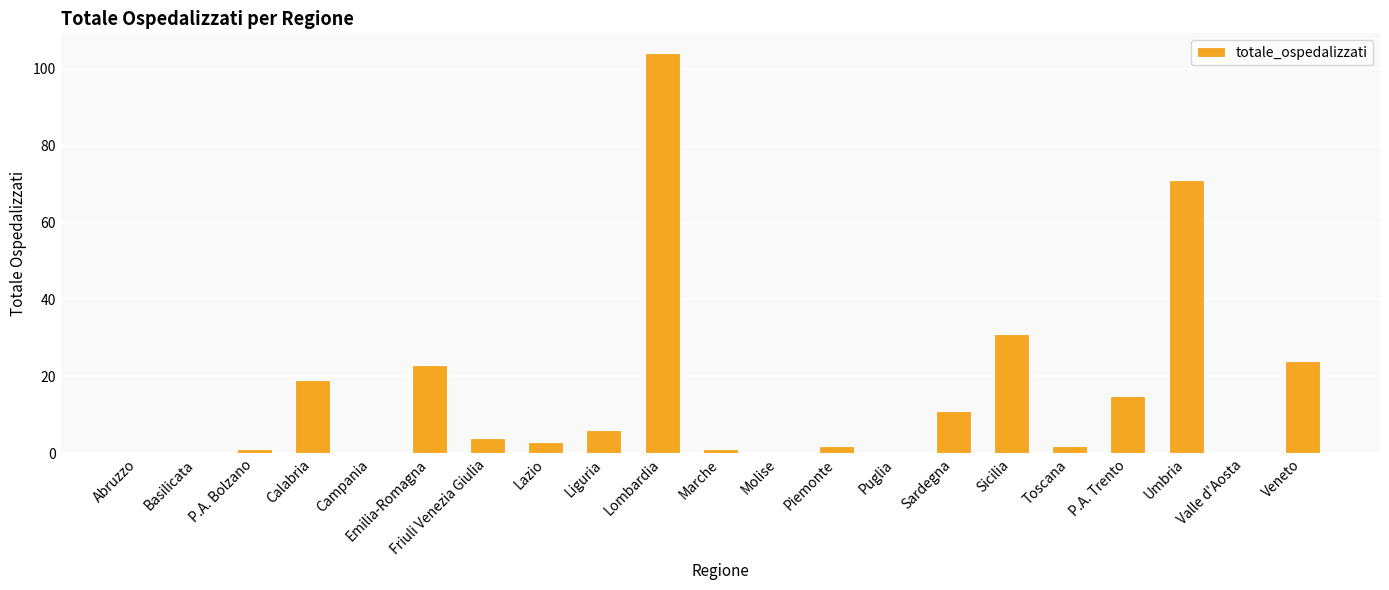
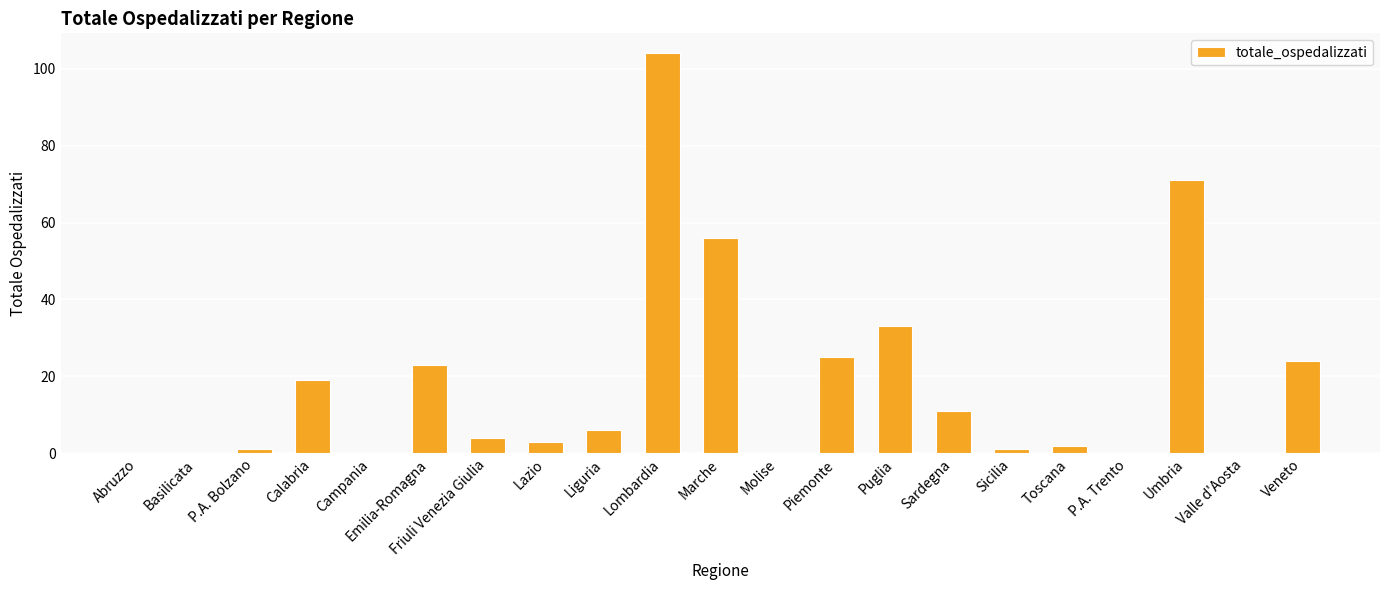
  {
    "Abruzzo": 0,
    "Basilicata": 0,
    "P.A. Bolzano": 1,
    "Calabria": 19,
    "Campania": 0,
    "Emilia-Romagna": 23,
    "Friuli Venezia Giulia": 4,
    "Lazio": 3,
    "Liguria": 6,
    "Lombardia": 104,
-   "Marche": 1,
+   "Marche": 56,
    "Molise": 0,
-   "Piemonte": 2,
-   "Puglia": 0,
+   "Piemonte": 25,
+   "Puglia": 33,
    "Sardegna": 11,
-   "Sicilia": 31,
+   "Sicilia": 1,
    "Toscana": 2,
-   "P.A. Trento": 15,
+   "P.A. Trento": 0,
    "Umbria": 71,
    "Valle d'Aosta": 0,
    "Veneto": 24
  }
